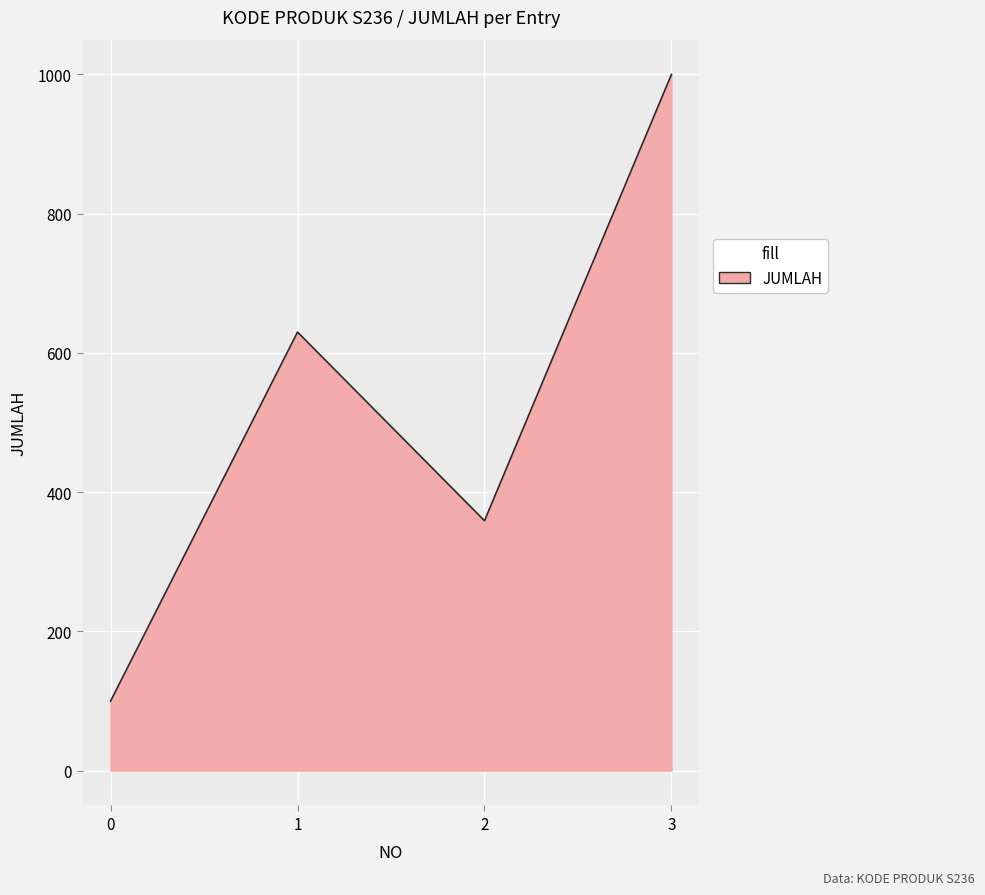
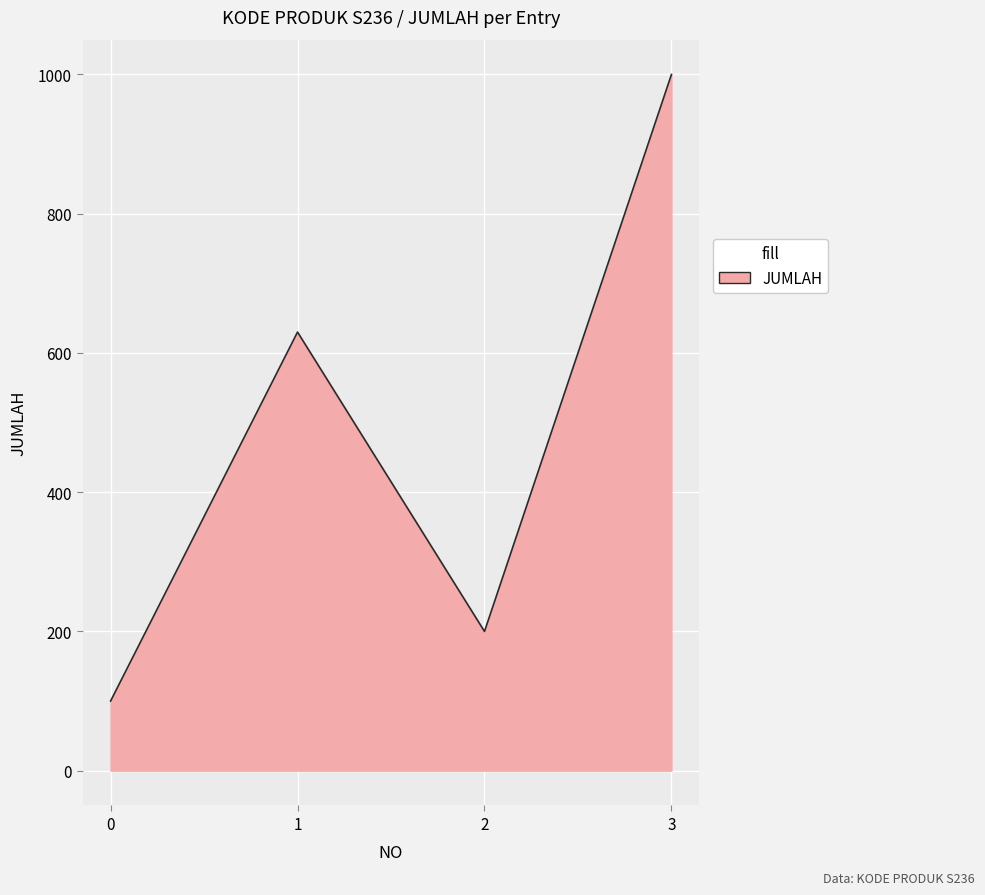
  {
    "0": 100,
    "1": 630,
-   "2": 360,
+   "2": 200,
    "3": 1000
  }
